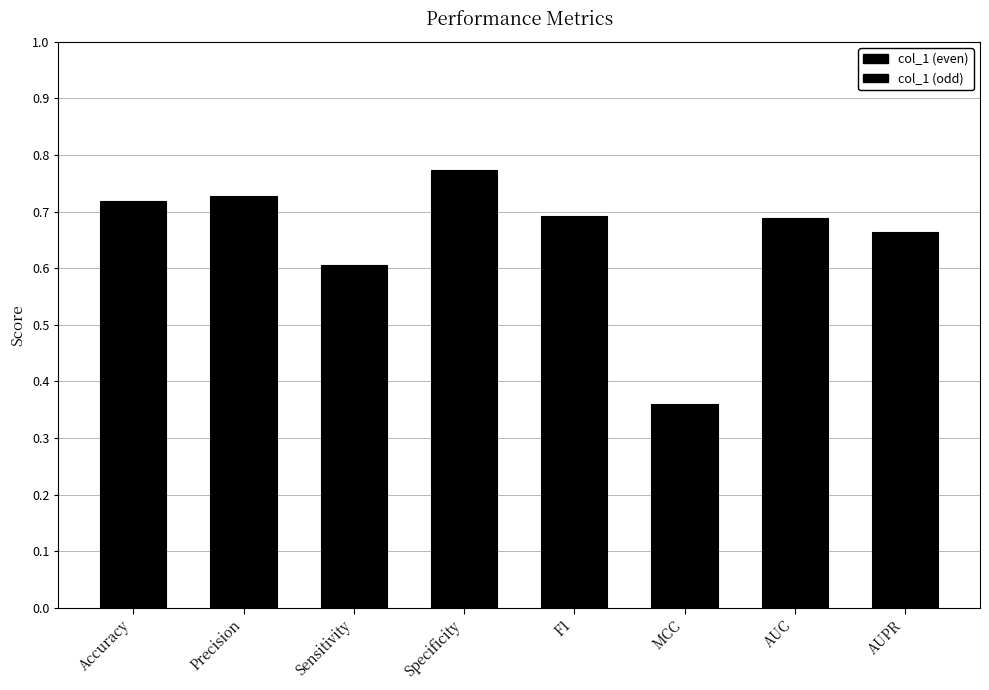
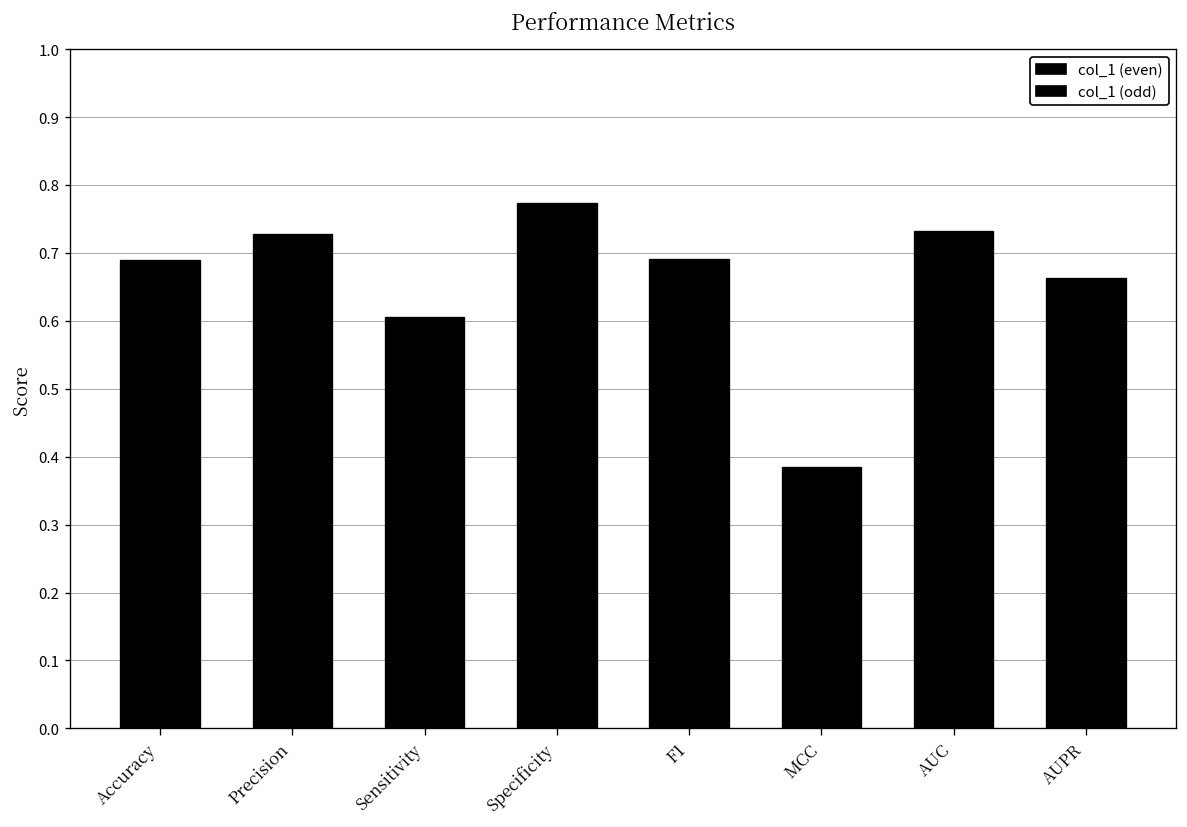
  {
-   "Accuracy": 0.72,
+   "Accuracy": 0.69,
    "Precision": 0.73,
    "Sensitivity": 0.61,
    "Specificity": 0.77,
    "F1": 0.69,
-   "MCC": 0.36,
-   "AUC": 0.69,
+   "MCC": 0.38,
+   "AUC": 0.73,
    "AUPR": 0.66
  }
